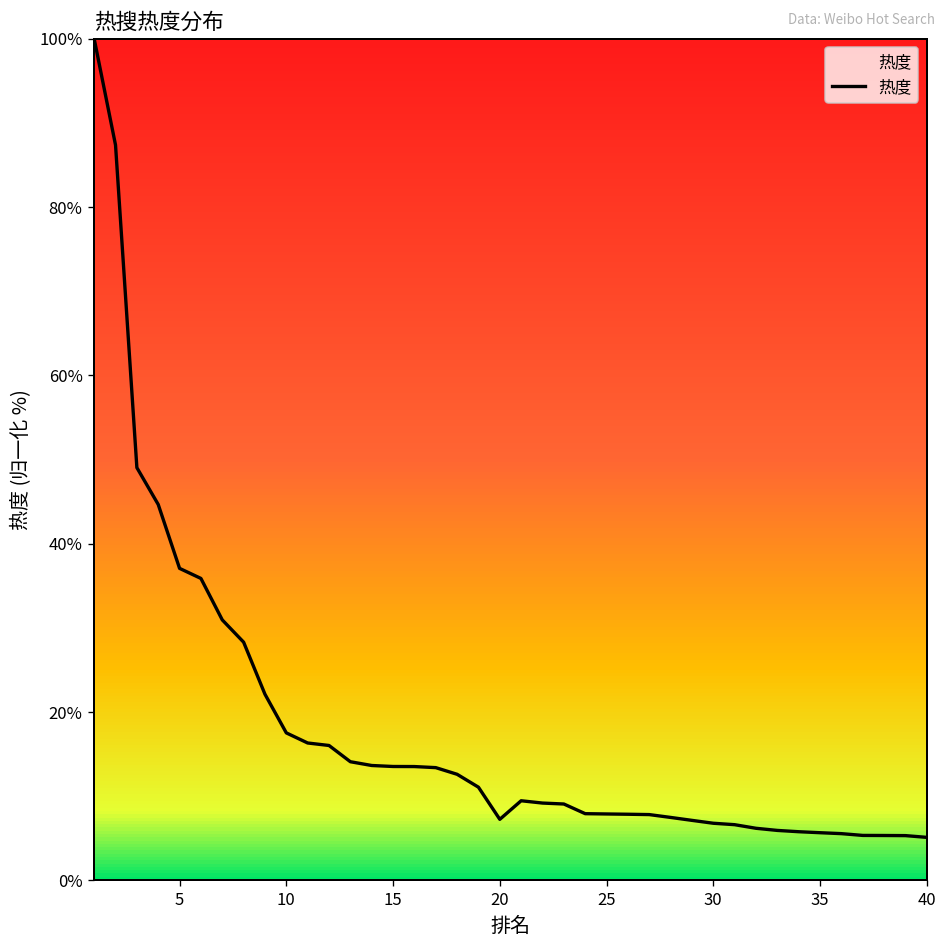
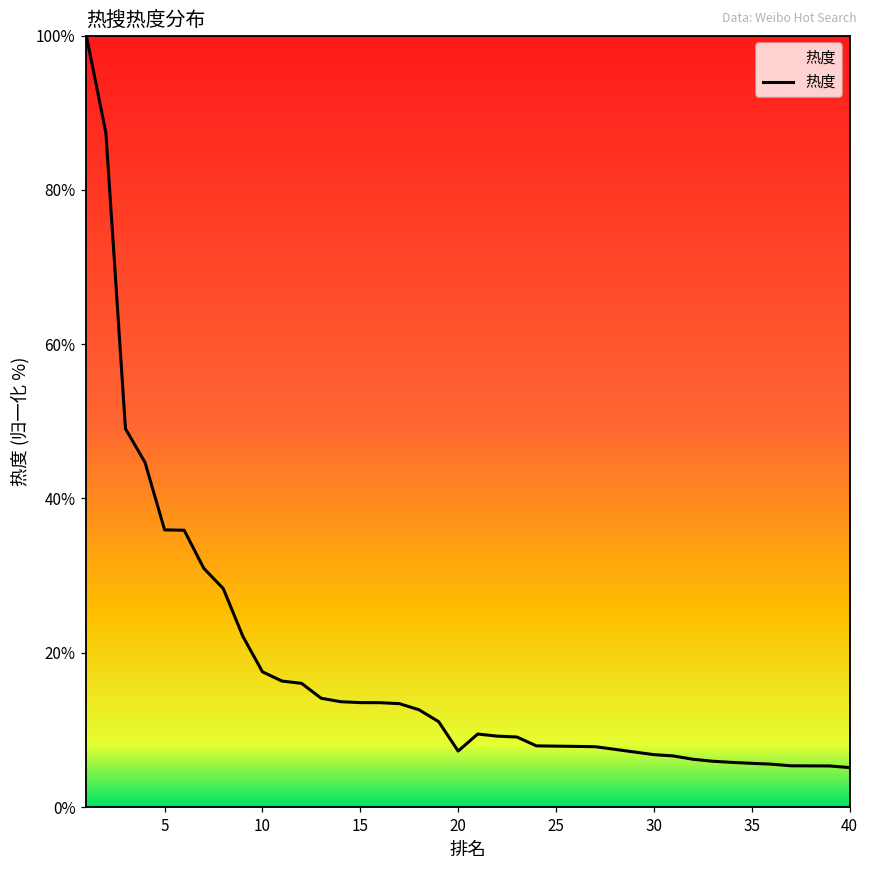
  {
-   "5": "37%",
+   "5": "36%",
    "10": "18%",
    "15": "14%",
    "20": "7%",
    "25": "8%",
    "30": "7%",
    "35": "6%",
    "40": "5%"
  }
